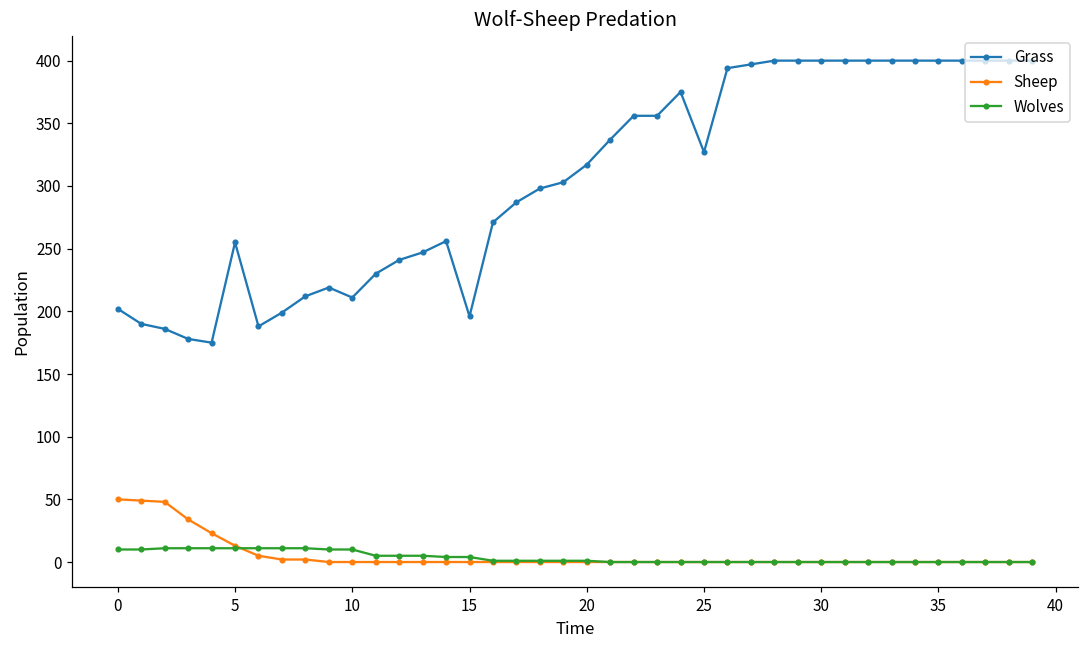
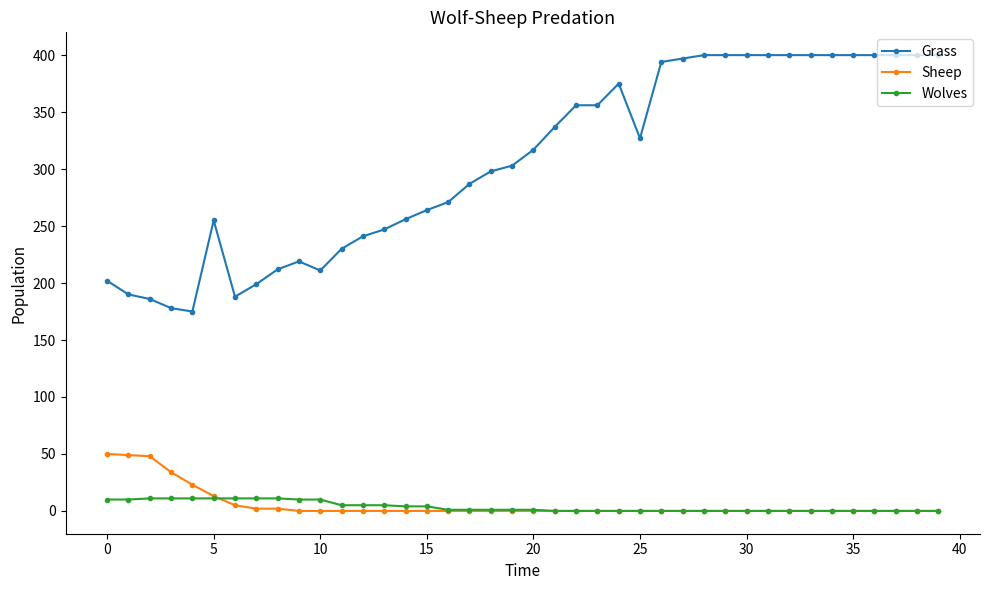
  {
    "Grass": {
      "0": 202,
      "5": 255,
      "10": 211,
-     "15": 196,
+     "15": 264,
      "20": 317,
      "25": 327,
      "30": 400,
      "35": 400
    },
    "Sheep": {
      "0": 50,
      "10": 0,
      "15": 0
    },
    "Wolves": {
      "0": 10,
      "10": 10,
      "15": 4
    }
  }
